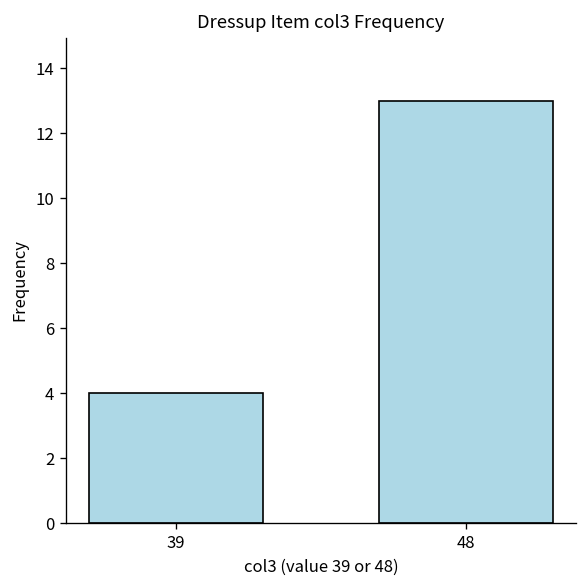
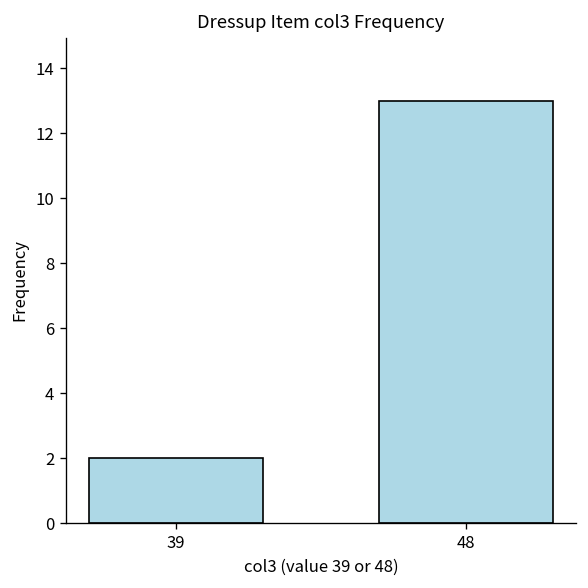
  {
-   "39": 4,
+   "39": 2,
    "48": 13
  }
